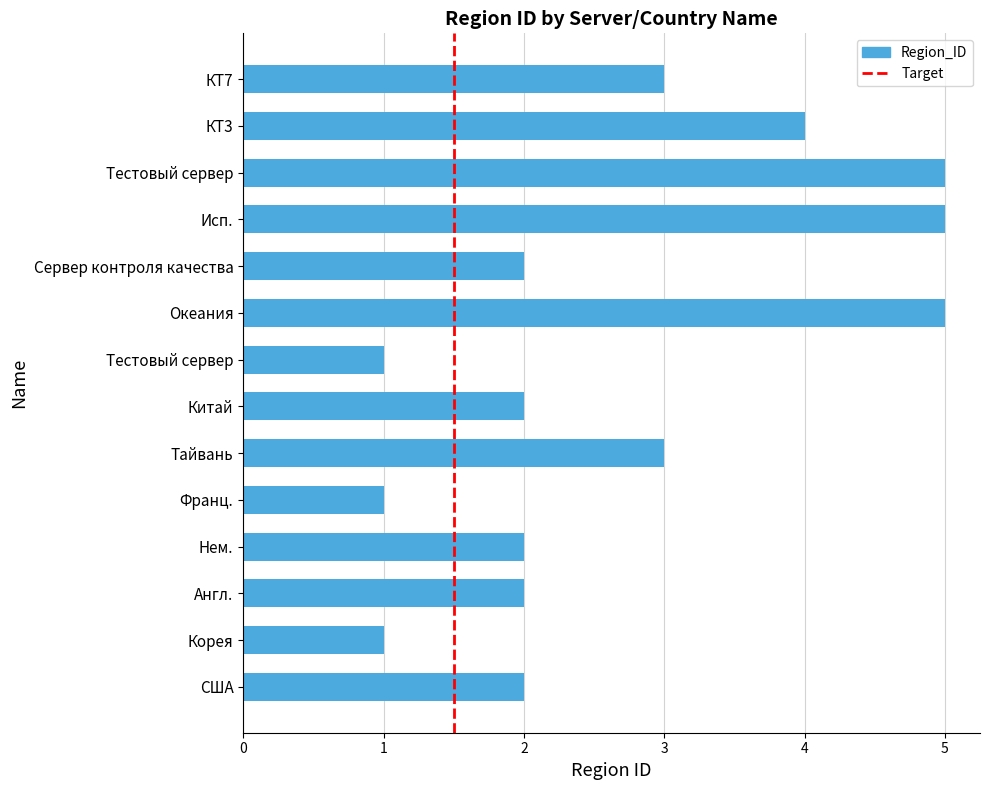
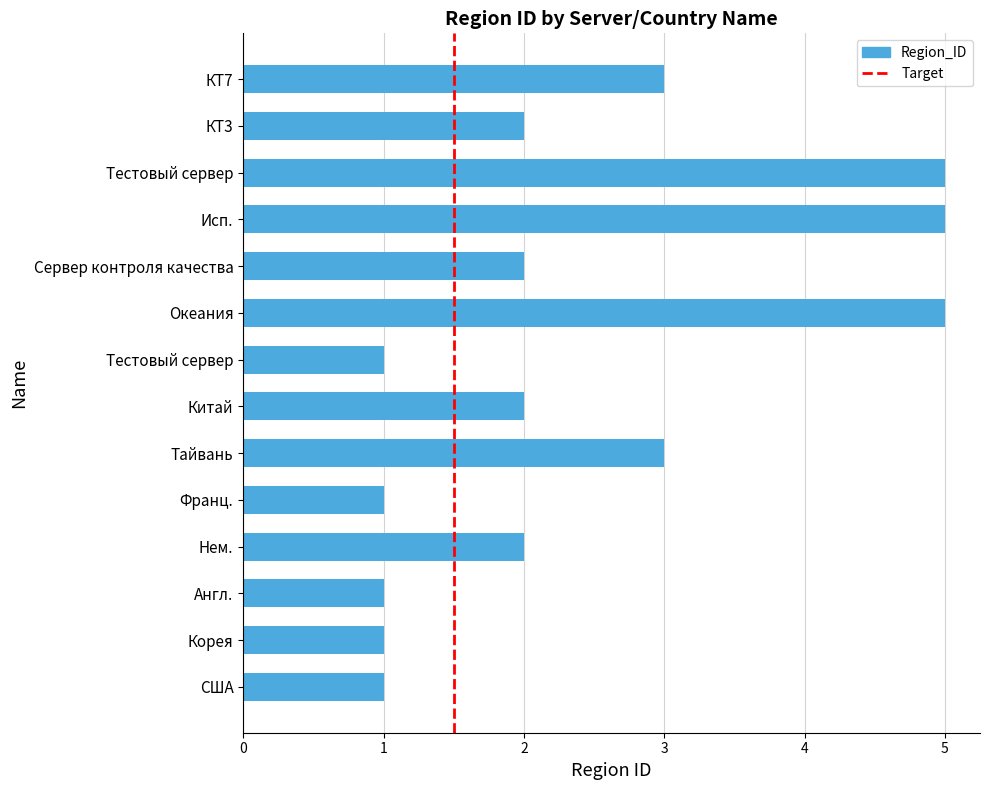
  {
    "КТ7": 3,
-   "КТ3": 4,
+   "КТ3": 2,
    "Исп.": 5,
    "Сервер контроля качества": 2,
    "Океания": 5,
    "Китай": 2,
    "Тайвань": 3,
    "Франц.": 1,
    "Нем.": 2,
-   "Англ.": 2,
+   "Англ.": 1,
    "Корея": 1,
-   "США": 2
+   "США": 1
  }
